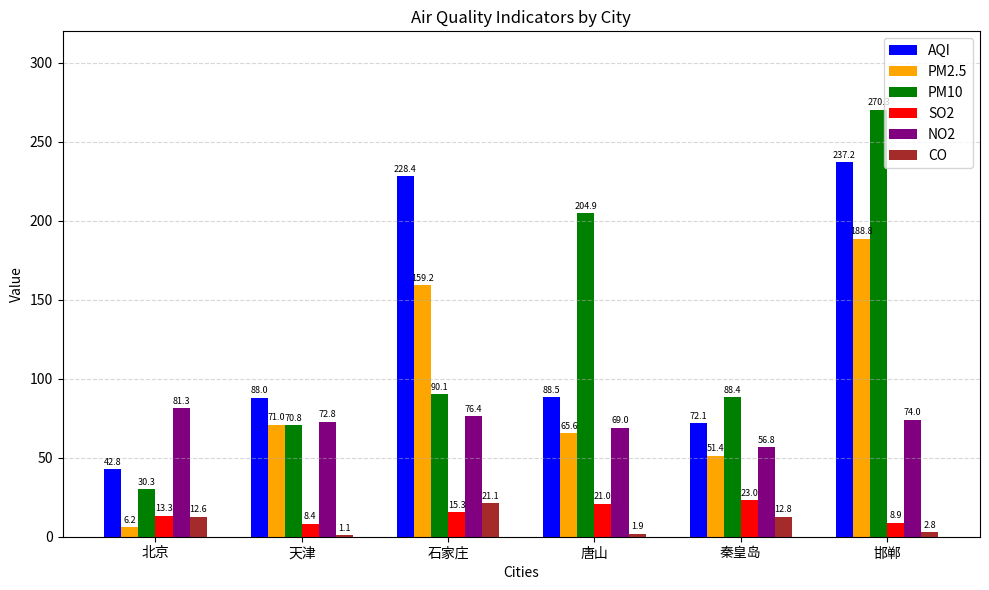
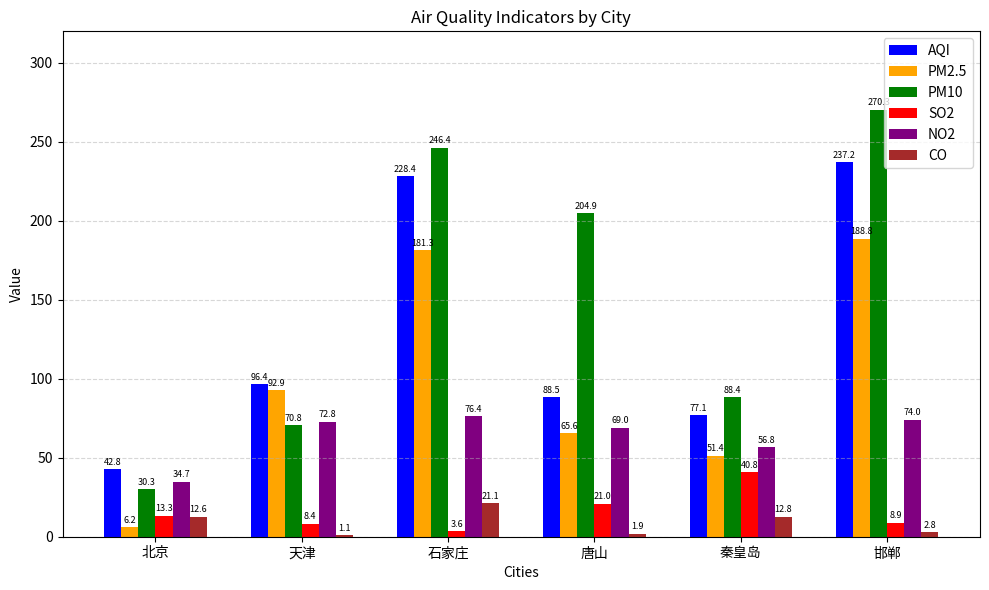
  {
    "AQI": {
      "北京": 42.8,
-     "天津": 88.0,
+     "天津": 96.4,
      "石家庄": 228.4,
      "唐山": 88.5,
-     "秦皇岛": 72.1,
+     "秦皇岛": 77.1,
      "邯郸": 237.2
    },
    "PM2.5": {
      "北京": 6.2,
-     "天津": 71.0,
-     "石家庄": 159.2,
+     "天津": 92.9,
+     "石家庄": 181.3,
      "唐山": 65.6,
      "秦皇岛": 51.4,
      "邯郸": 188.8
    },
    "PM10": {
      "北京": 30.3,
      "天津": 70.8,
-     "石家庄": 90.1,
+     "石家庄": 246.4,
      "唐山": 204.9,
      "秦皇岛": 88.4
    },
    "SO2": {
      "北京": 13.3,
      "天津": 8.4,
-     "石家庄": 15.3,
+     "石家庄": 3.6,
      "唐山": 21.0,
-     "秦皇岛": 23.0,
+     "秦皇岛": 40.8,
      "邯郸": 8.9
    },
    "NO2": {
-     "北京": 81.3,
+     "北京": 34.7,
      "天津": 72.8,
      "石家庄": 76.4,
      "唐山": 69.0,
      "秦皇岛": 56.8,
      "邯郸": 74.0
    },
    "CO": {
      "北京": 12.6,
      "天津": 1.1,
      "石家庄": 21.1,
      "唐山": 1.9,
      "秦皇岛": 12.8,
      "邯郸": 2.8
    }
  }
